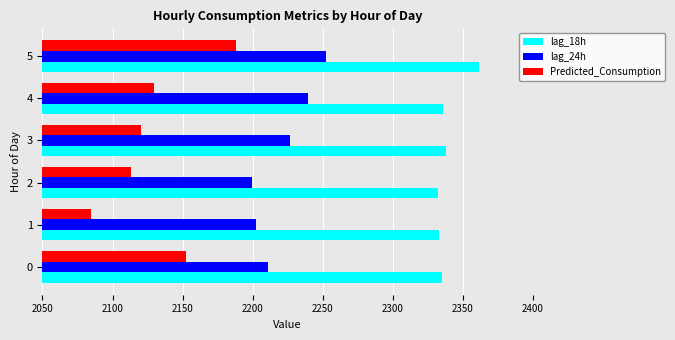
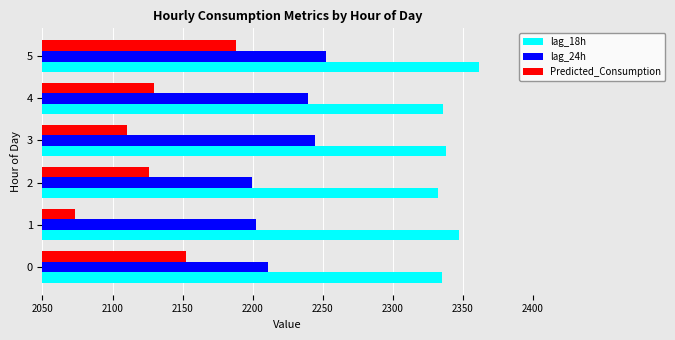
  {
    "lag_18h": {
      "5": 2361,
      "4": 2336,
      "3": 2338,
      "2": 2332,
-     "1": 2333,
+     "1": 2347,
      "0": 2335
    },
    "lag_24h": {
      "5": 2253,
      "4": 2239,
-     "3": 2226,
+     "3": 2244,
      "2": 2200,
      "1": 2203,
      "0": 2211
    },
    "Predicted_Consumption": {
      "5": 2188,
      "4": 2129,
-     "3": 2120,
-     "2": 2114,
-     "1": 2085,
+     "3": 2110,
+     "2": 2126,
+     "1": 2073,
      "0": 2152
    }
  }
